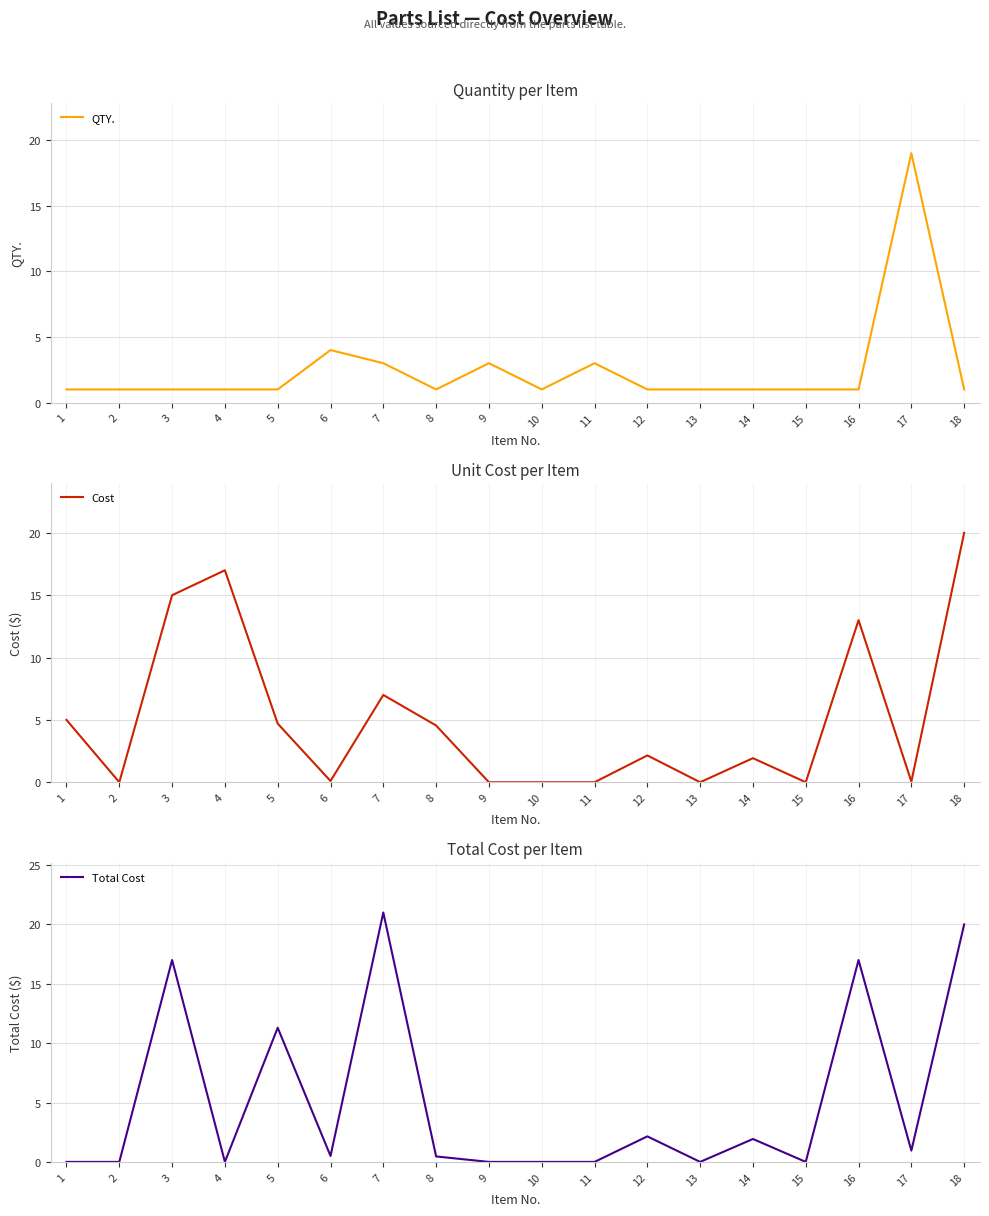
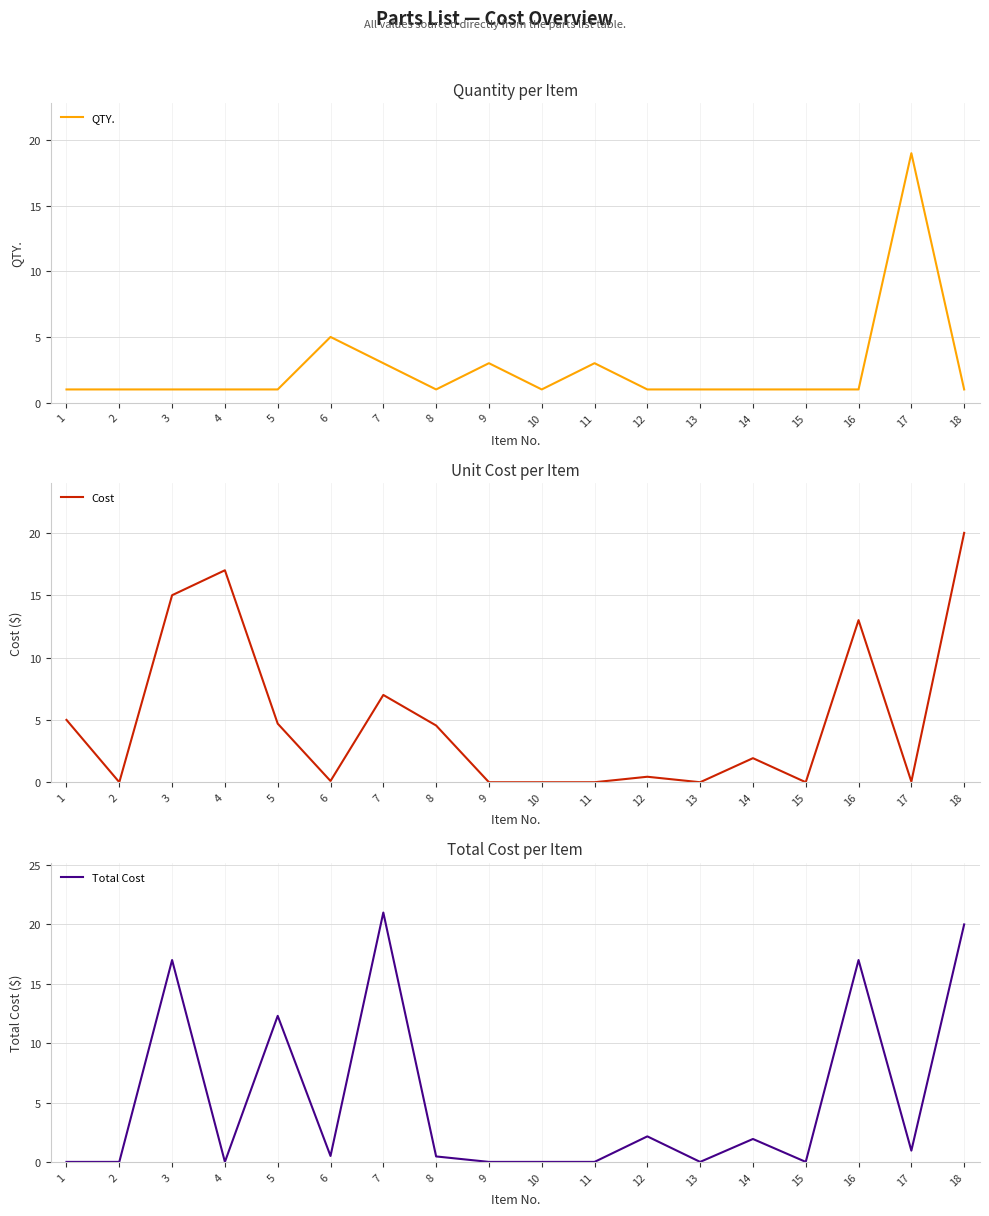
  {
    "Quantity per Item": {
      "1": 1,
      "2": 1,
      "3": 1,
      "4": 1,
      "5": 1,
-     "6": 4,
+     "6": 5,
      "7": 3,
      "8": 1,
      "9": 3,
      "10": 1,
      "11": 3,
      "12": 1,
      "13": 1,
      "14": 1,
      "15": 1,
      "16": 1,
      "17": 19,
      "18": 1
    },
    "Unit Cost per Item": {
      "1": 5.0,
      "2": 0.0,
      "3": 15.0,
      "4": 17.0,
      "5": 4.7,
      "6": 0.1,
      "7": 7.0,
      "8": 4.6,
      "9": 0.0,
      "10": 0.0,
      "11": 0.0,
-     "12": 2.2,
+     "12": 0.4,
      "13": 0.0,
      "14": 1.9,
      "15": 0.0,
      "16": 13.0,
      "17": 0.1,
      "18": 20.0
    },
    "Total Cost per Item": {
      "1": 0.0,
      "2": 0.0,
      "3": 17.0,
      "4": 0.0,
-     "5": 11.3,
+     "5": 12.3,
      "6": 0.5,
      "7": 21.0,
      "8": 0.5,
      "9": 0.0,
      "10": 0.0,
      "11": 0.0,
      "12": 2.2,
      "13": 0.0,
      "14": 1.9,
      "15": 0.0,
      "16": 17.0,
      "17": 1.0,
      "18": 20.0
    }
  }
